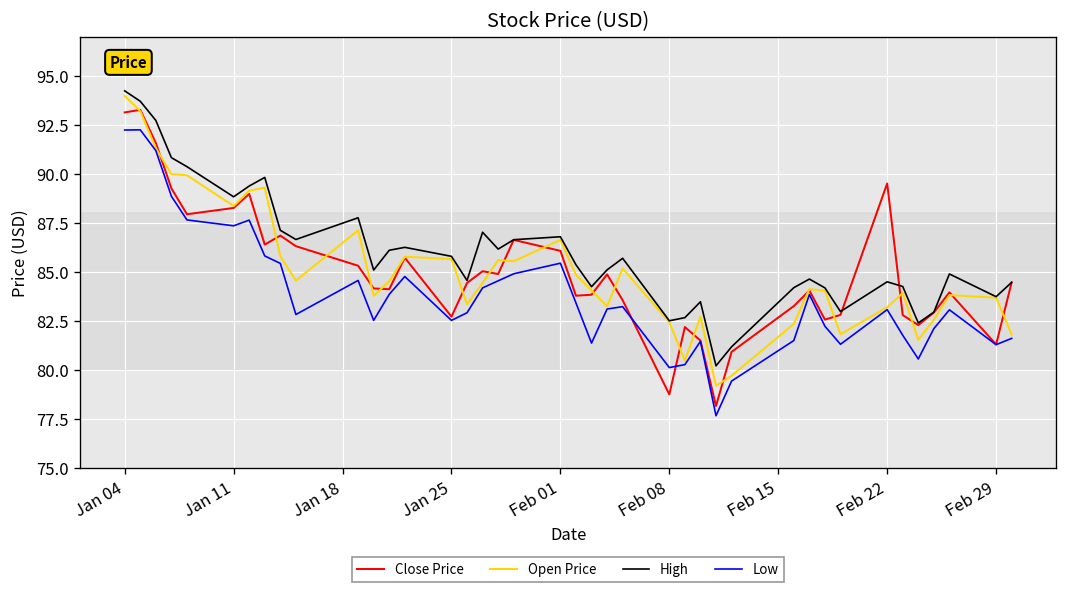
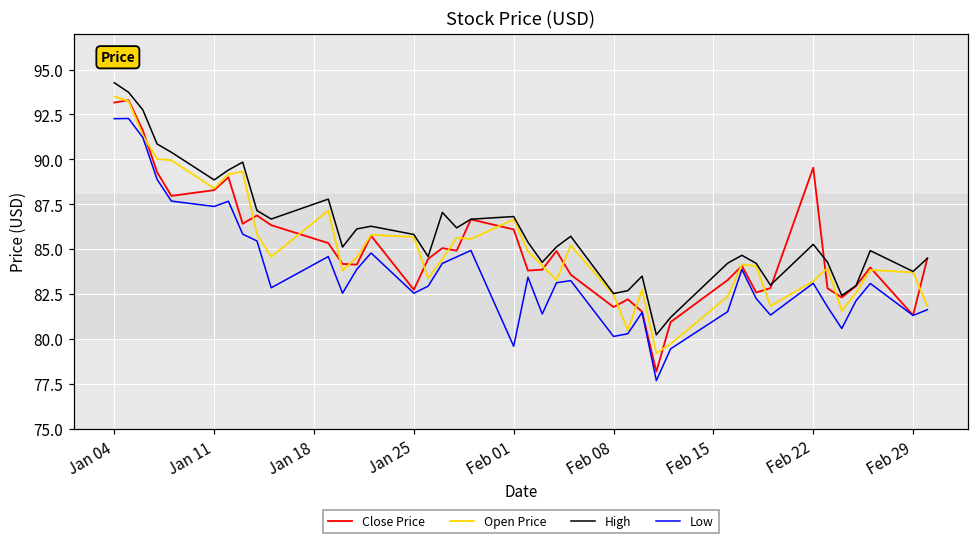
  {
    "Close Price": {
      "Jan 04": 93.2,
      "Jan 25": 82.7,
      "Feb 01": 86.1,
-     "Feb 08": 78.8,
+     "Feb 08": 81.8,
      "Feb 22": 89.5
    },
    "Open Price": {
-     "Jan 04": 94.0,
+     "Jan 04": 93.5,
      "Feb 01": 86.7
    },
    "High": {
      "Jan 04": 94.3,
      "Jan 11": 88.9,
      "Feb 01": 86.8,
-     "Feb 22": 84.5
+     "Feb 22": 85.3
    },
    "Low": {
      "Jan 04": 92.3,
      "Jan 11": 87.4,
      "Jan 25": 82.5,
-     "Feb 01": 85.5,
+     "Feb 01": 79.6,
      "Feb 08": 80.1
    }
  }
